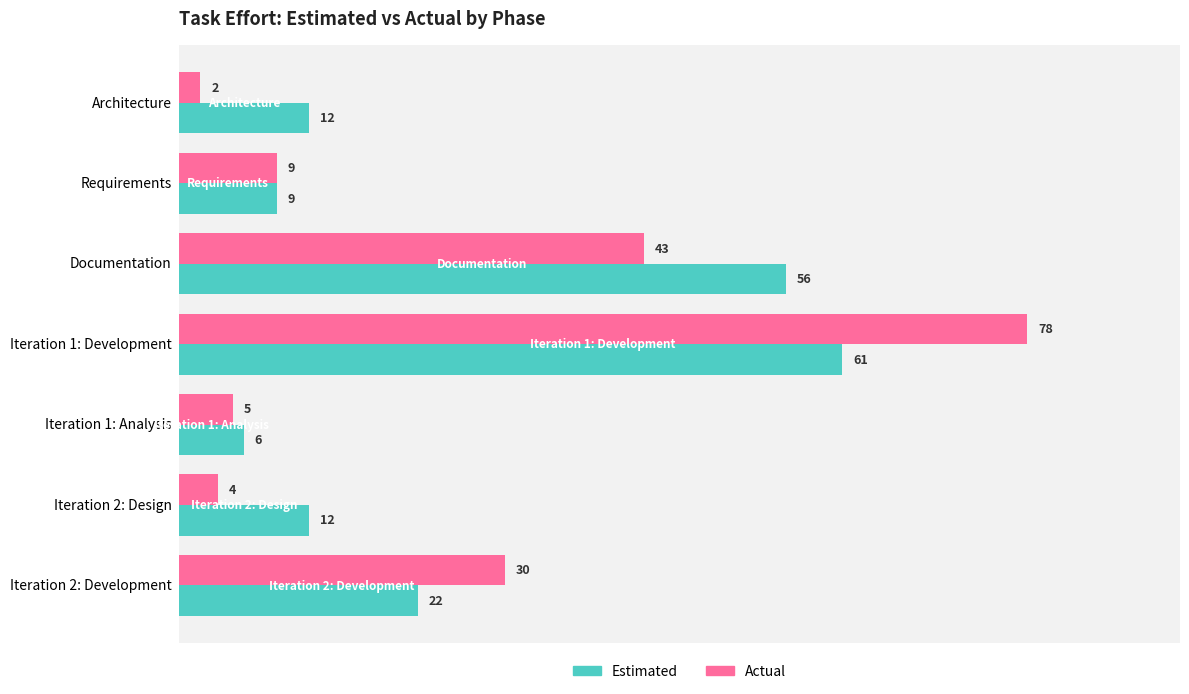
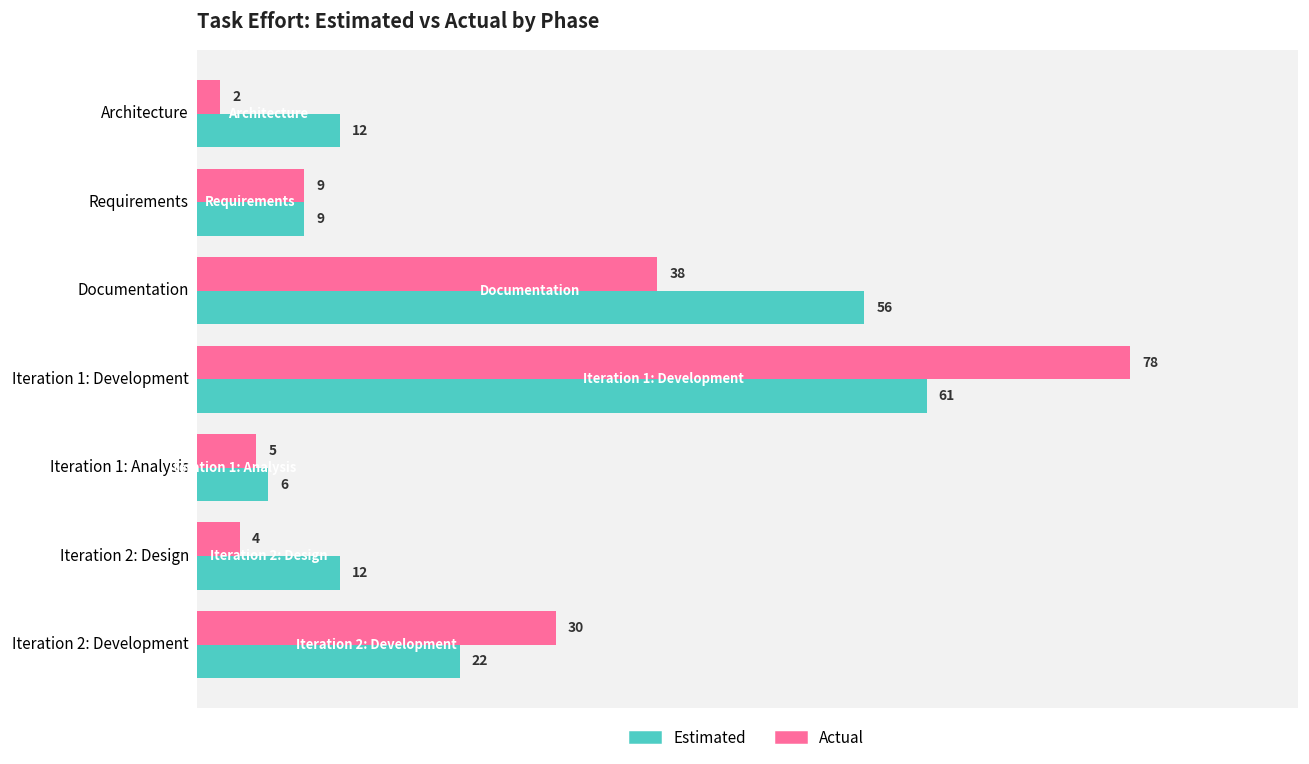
  {
    "Estimated": {
      "Architecture": 12,
      "Requirements": 9,
      "Documentation": 56,
      "Iteration 1: Development": 61,
      "Iteration 1: Analysis": 6,
      "Iteration 2: Design": 12,
      "Iteration 2: Development": 22
    },
    "Actual": {
      "Architecture": 2,
      "Requirements": 9,
-     "Documentation": 43,
+     "Documentation": 38,
      "Iteration 1: Development": 78,
      "Iteration 1: Analysis": 5,
      "Iteration 2: Design": 4,
      "Iteration 2: Development": 30
    }
  }
